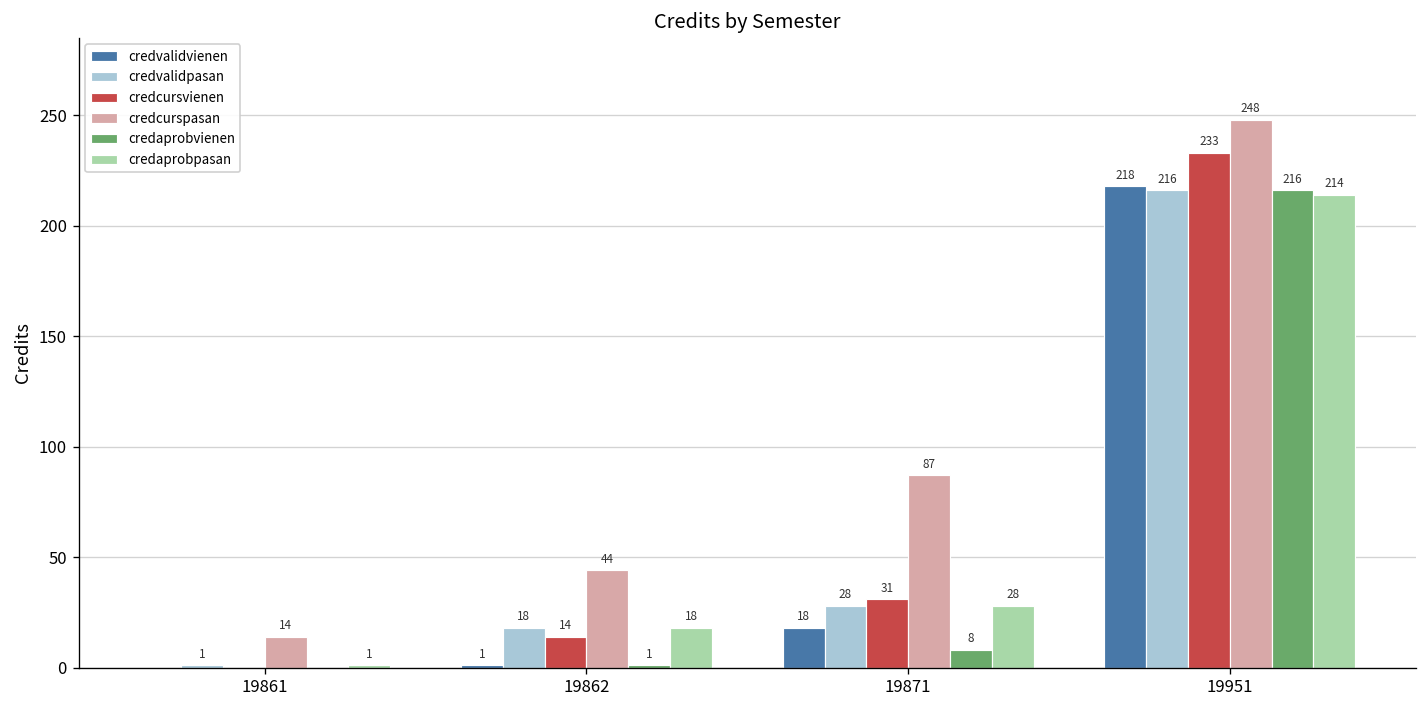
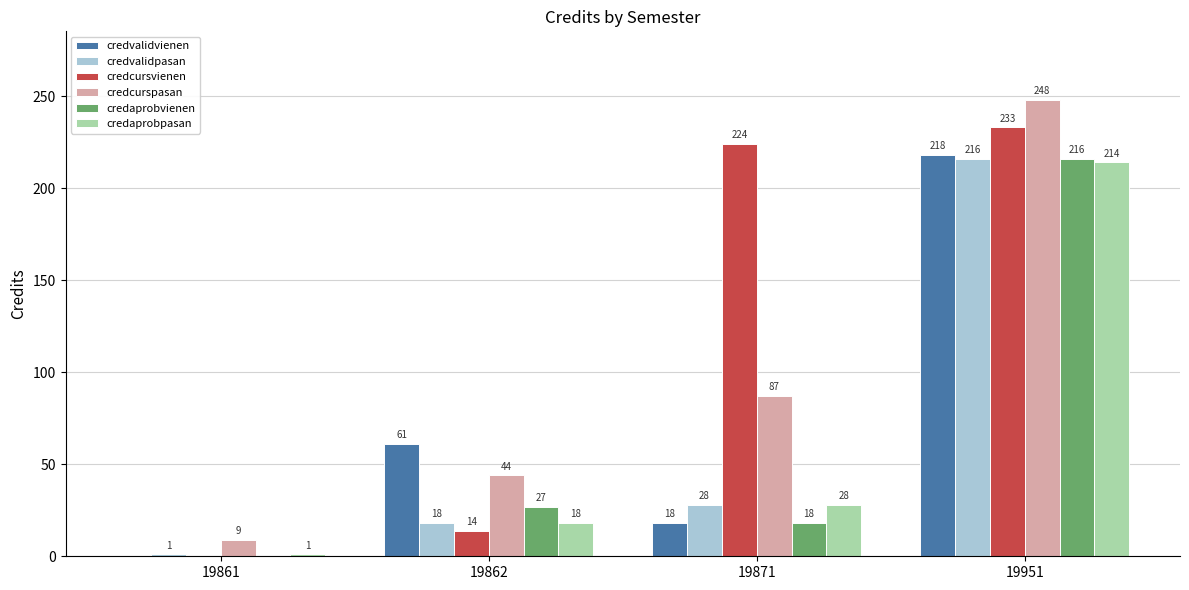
  {
    "credvalidvienen": {
-     "19862": 1,
+     "19862": 61,
      "19871": 18,
      "19951": 218
    },
    "credcursvienen": {
      "19862": 14,
-     "19871": 31,
+     "19871": 224,
      "19951": 233
    },
    "credcurspasan": {
-     "19861": 14,
+     "19861": 9,
      "19862": 44,
      "19871": 87,
      "19951": 248
    },
    "credaprobvienen": {
-     "19862": 1,
-     "19871": 8,
+     "19862": 27,
+     "19871": 18,
      "19951": 216
    }
  }
